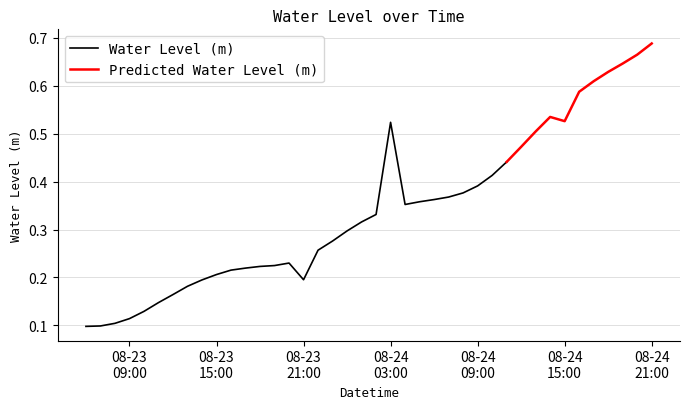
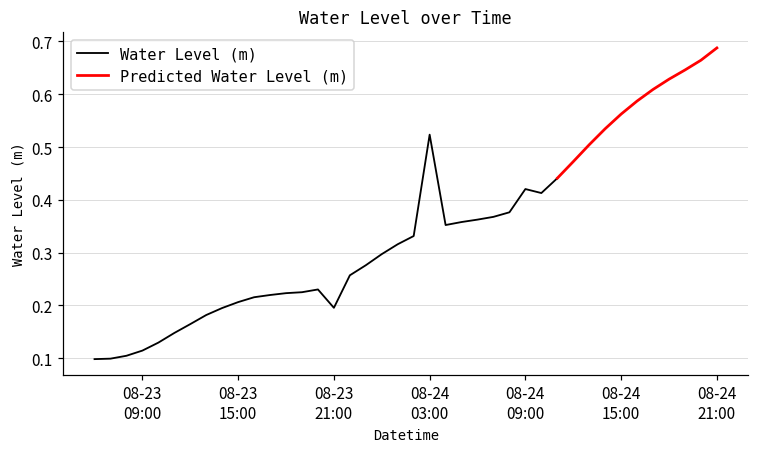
  {
    "Water Level (m)": {
      "08-23 09:00": 0.11,
      "08-23 15:00": 0.21,
      "08-23 21:00": 0.20,
      "08-24 03:00": 0.52,
-     "08-24 09:00": 0.39
+     "08-24 09:00": 0.42
    },
    "Predicted Water Level (m)": {
-     "08-24 15:00": 0.53,
+     "08-24 15:00": 0.56,
      "08-24 21:00": 0.69
    }
  }
